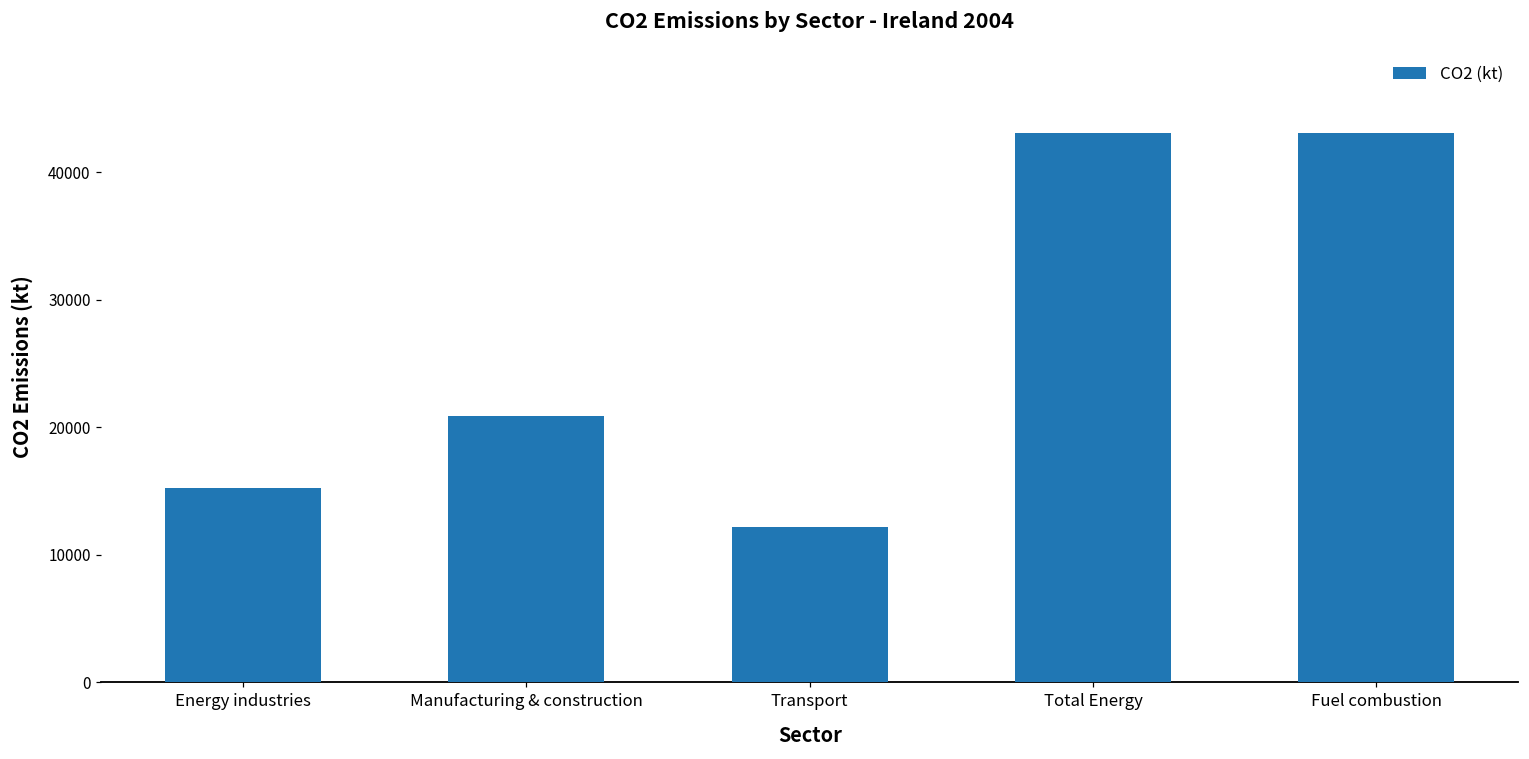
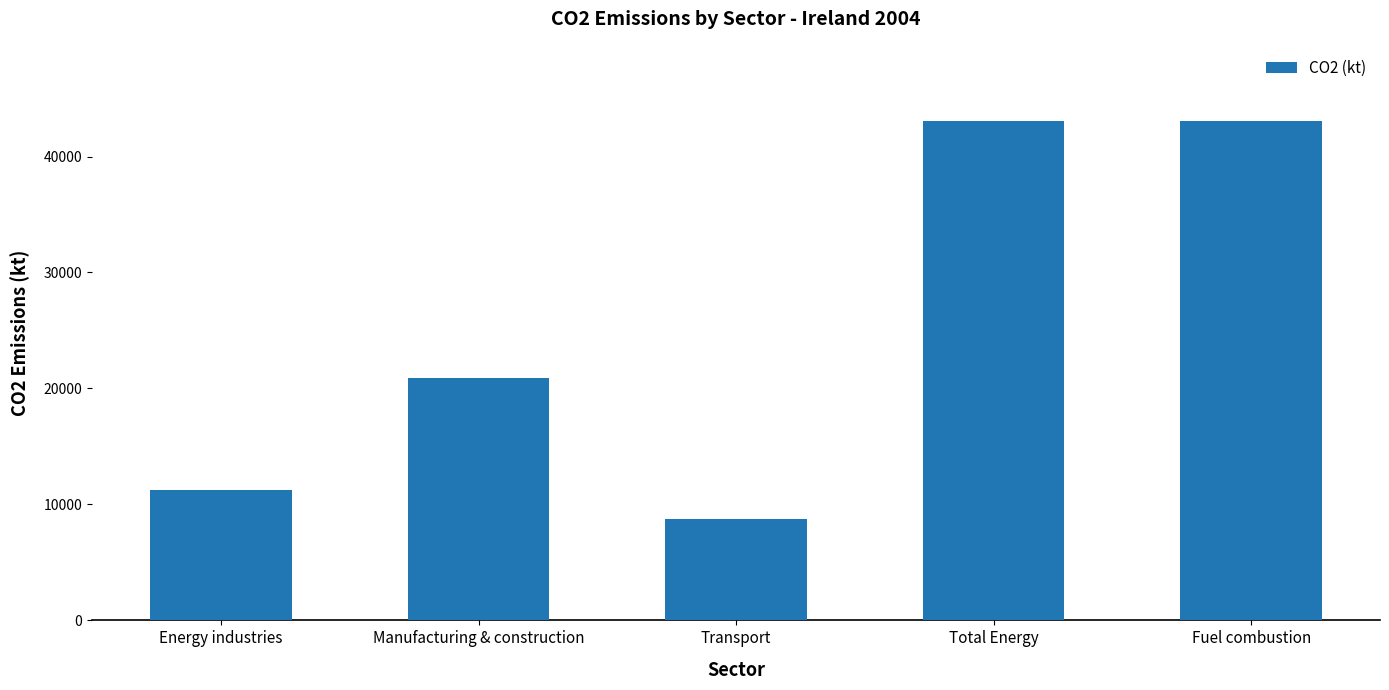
  {
-   "Energy industries": 15200,
+   "Energy industries": 11200,
    "Manufacturing & construction": 20900,
-   "Transport": 12200,
+   "Transport": 8800,
    "Total Energy": 43100,
    "Fuel combustion": 43100
  }
